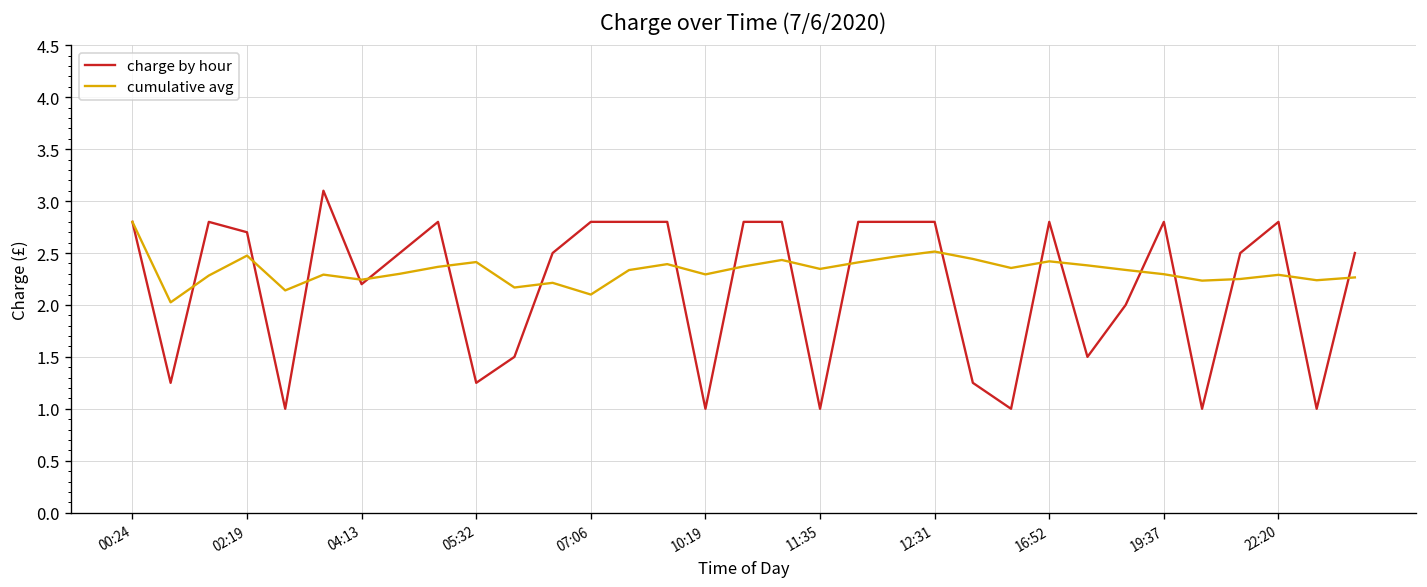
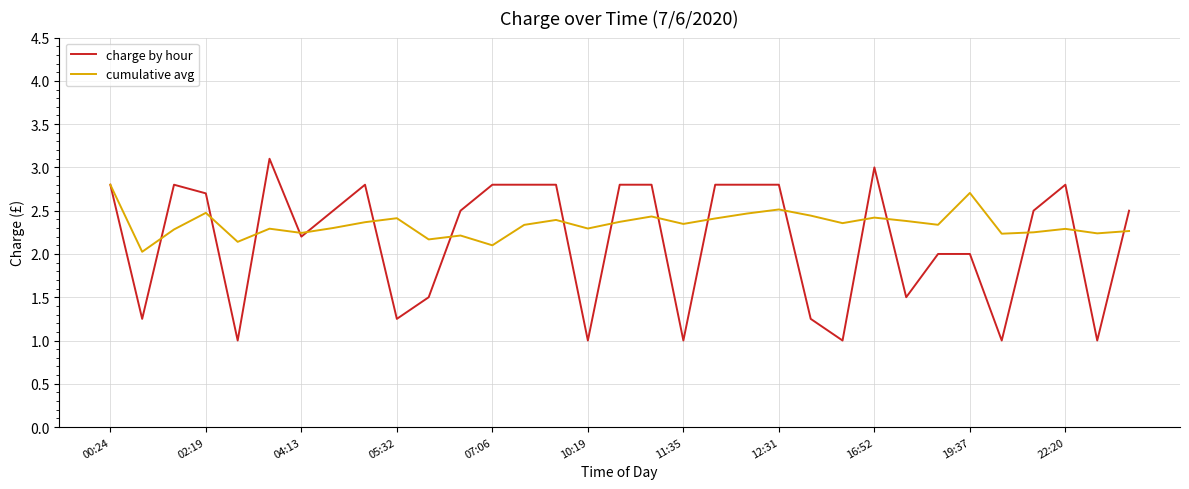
  {
    "charge by hour": {
      "02:19": 2.7,
      "04:13": 2.2,
      "05:32": 1.3,
      "07:06": 2.8,
      "10:19": 1.0,
      "11:35": 1.0,
      "12:31": 2.8,
-     "16:52": 2.8,
-     "19:37": 2.8
+     "16:52": 3.0,
+     "19:37": 2.0
    },
    "cumulative avg": {
      "02:19": 2.5,
      "04:13": 2.2,
      "05:32": 2.4,
      "07:06": 2.1,
      "10:19": 2.3,
      "11:35": 2.3,
      "12:31": 2.5,
      "16:52": 2.4,
-     "19:37": 2.3
+     "19:37": 2.7
    }
  }
